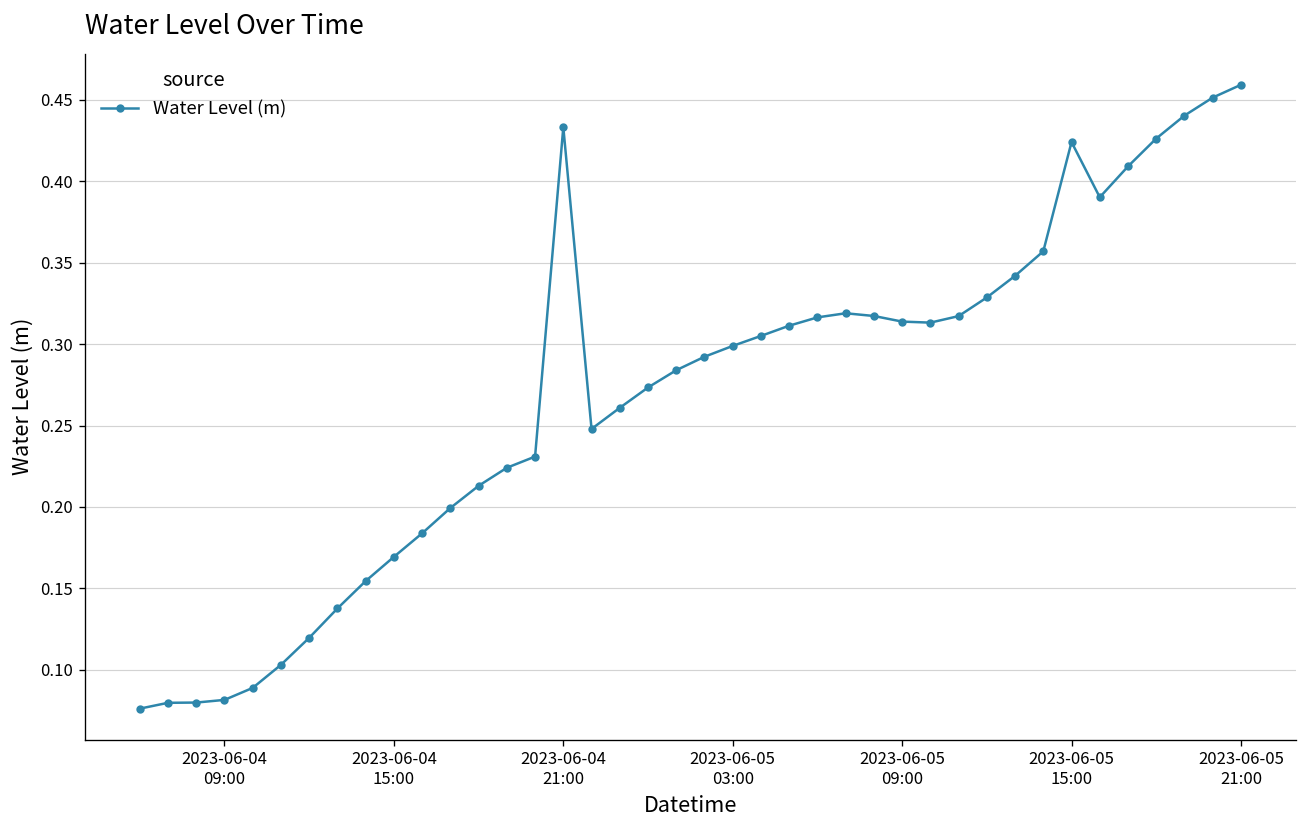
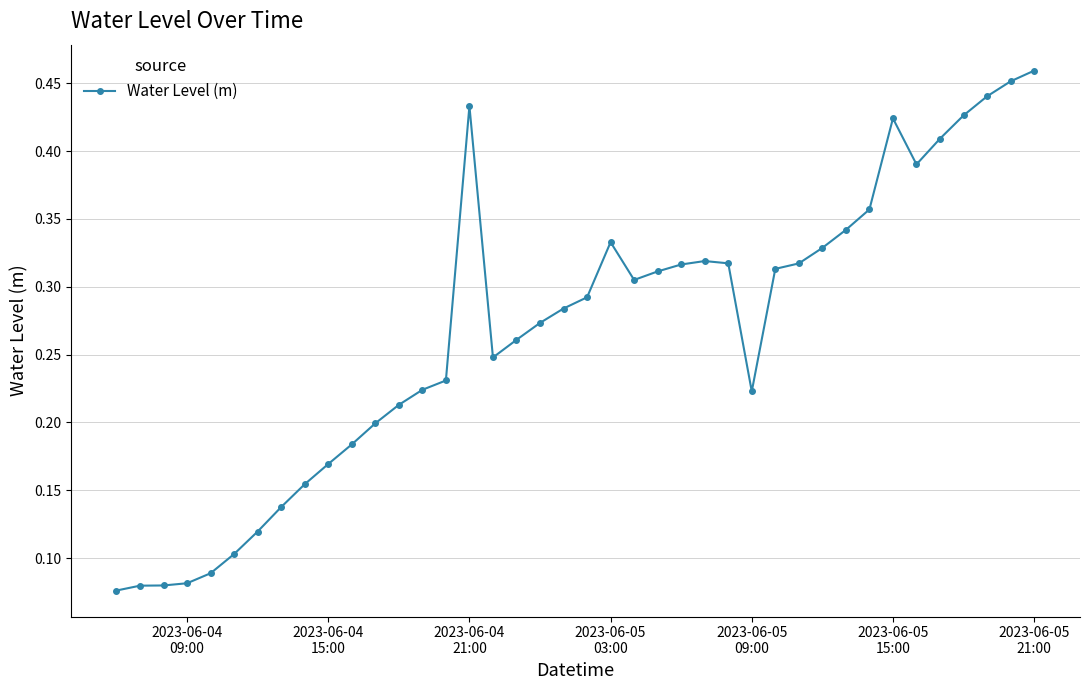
  {
    "2023-06-04 09:00": 0.082,
    "2023-06-04 15:00": 0.169,
    "2023-06-04 21:00": 0.433,
-   "2023-06-05 03:00": 0.299,
-   "2023-06-05 09:00": 0.314,
+   "2023-06-05 03:00": 0.333,
+   "2023-06-05 09:00": 0.223,
    "2023-06-05 15:00": 0.424,
    "2023-06-05 21:00": 0.459
  }
